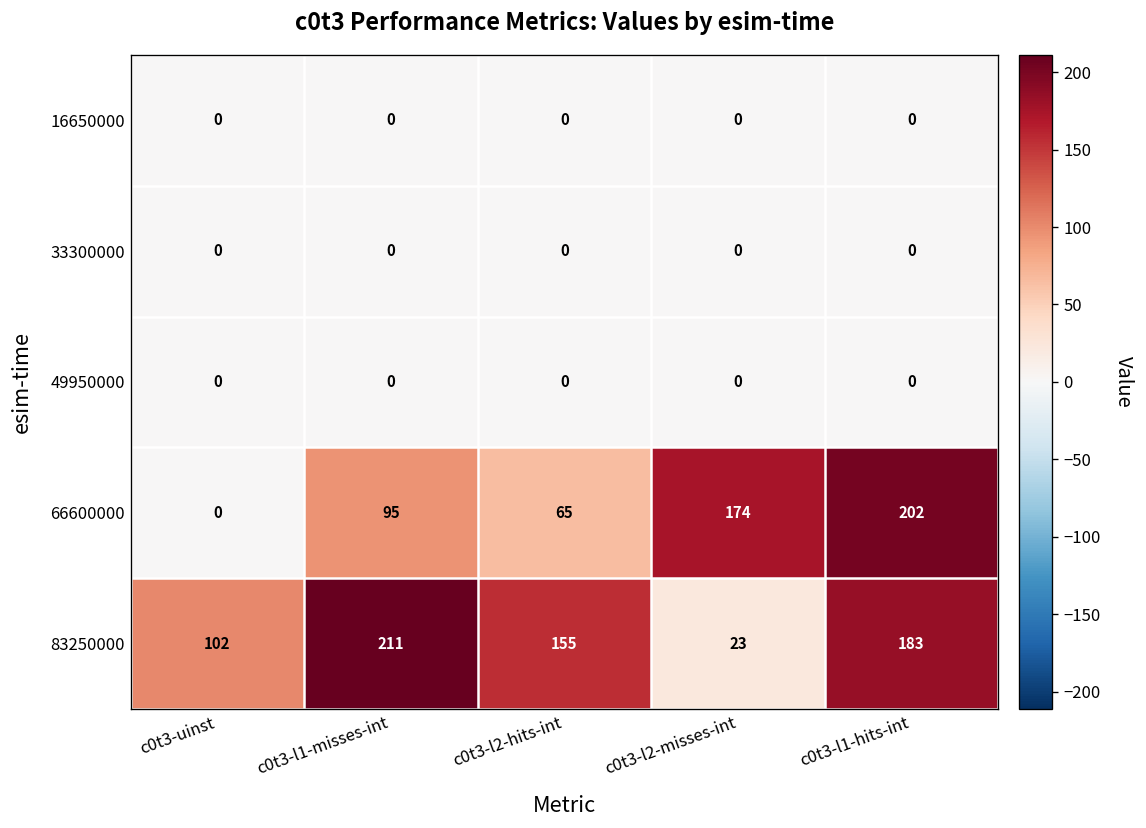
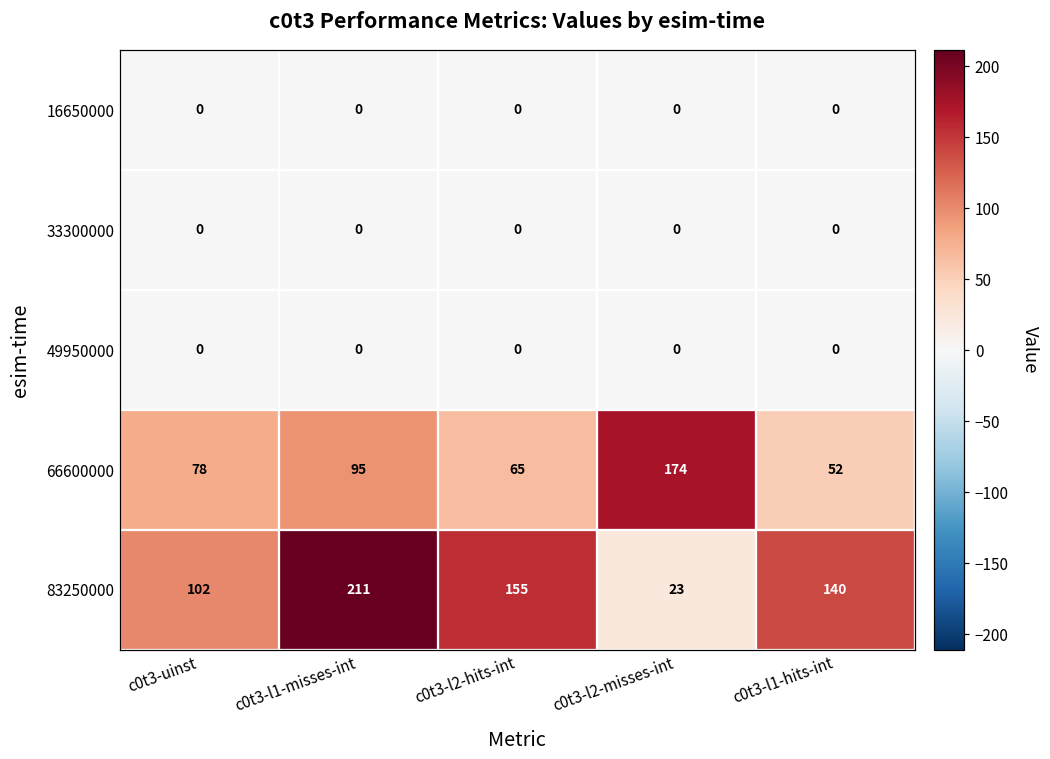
  {
    "16650000": {
      "c0t3-uinst": 0,
      "c0t3-l1-misses-int": 0,
      "c0t3-l2-hits-int": 0,
      "c0t3-l2-misses-int": 0,
      "c0t3-l1-hits-int": 0
    },
    "33300000": {
      "c0t3-uinst": 0,
      "c0t3-l1-misses-int": 0,
      "c0t3-l2-hits-int": 0,
      "c0t3-l2-misses-int": 0,
      "c0t3-l1-hits-int": 0
    },
    "49950000": {
      "c0t3-uinst": 0,
      "c0t3-l1-misses-int": 0,
      "c0t3-l2-hits-int": 0,
      "c0t3-l2-misses-int": 0,
      "c0t3-l1-hits-int": 0
    },
    "66600000": {
-     "c0t3-uinst": 0,
+     "c0t3-uinst": 78,
      "c0t3-l1-misses-int": 95,
      "c0t3-l2-hits-int": 65,
      "c0t3-l2-misses-int": 174,
-     "c0t3-l1-hits-int": 202
+     "c0t3-l1-hits-int": 52
    },
    "83250000": {
      "c0t3-uinst": 102,
      "c0t3-l1-misses-int": 211,
      "c0t3-l2-hits-int": 155,
      "c0t3-l2-misses-int": 23,
-     "c0t3-l1-hits-int": 183
+     "c0t3-l1-hits-int": 140
    }
  }
